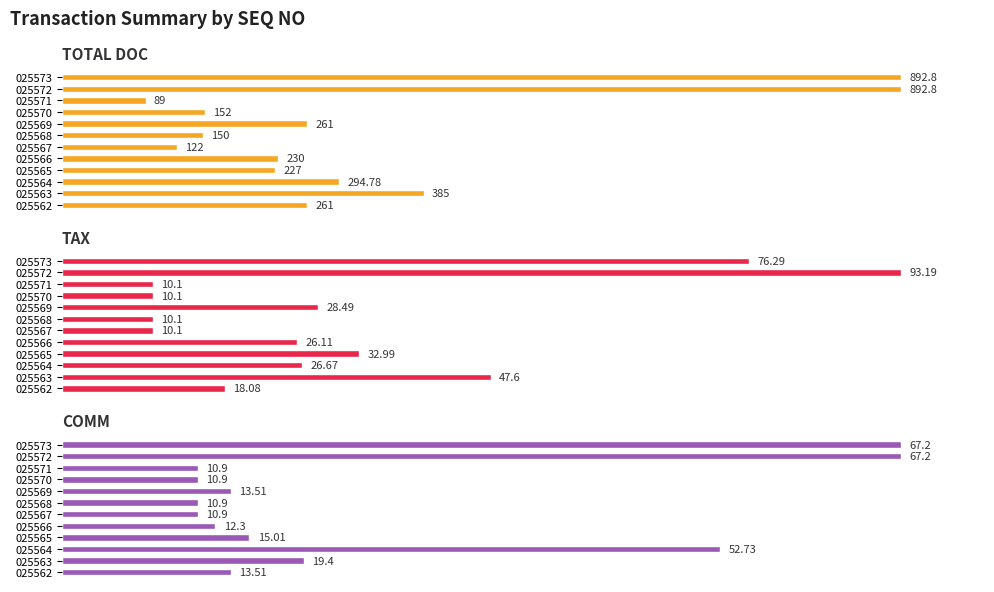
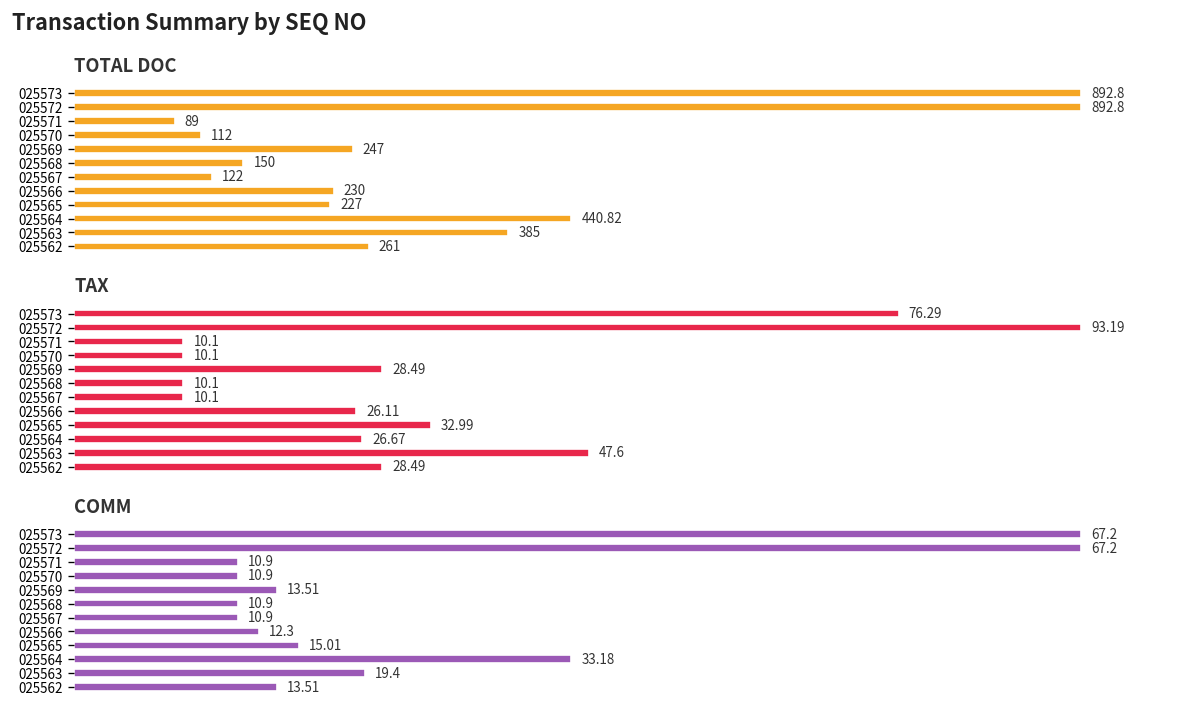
  {
    "TOTAL DOC": {
-     "025570": 152,
-     "025569": 261,
-     "025564": 294.78
+     "025570": 112,
+     "025569": 247,
+     "025564": 440.82
    },
    "TAX": {
-     "025562": 18.08
+     "025562": 28.49
    },
    "COMM": {
-     "025564": 52.73
+     "025564": 33.18
    }
  }
